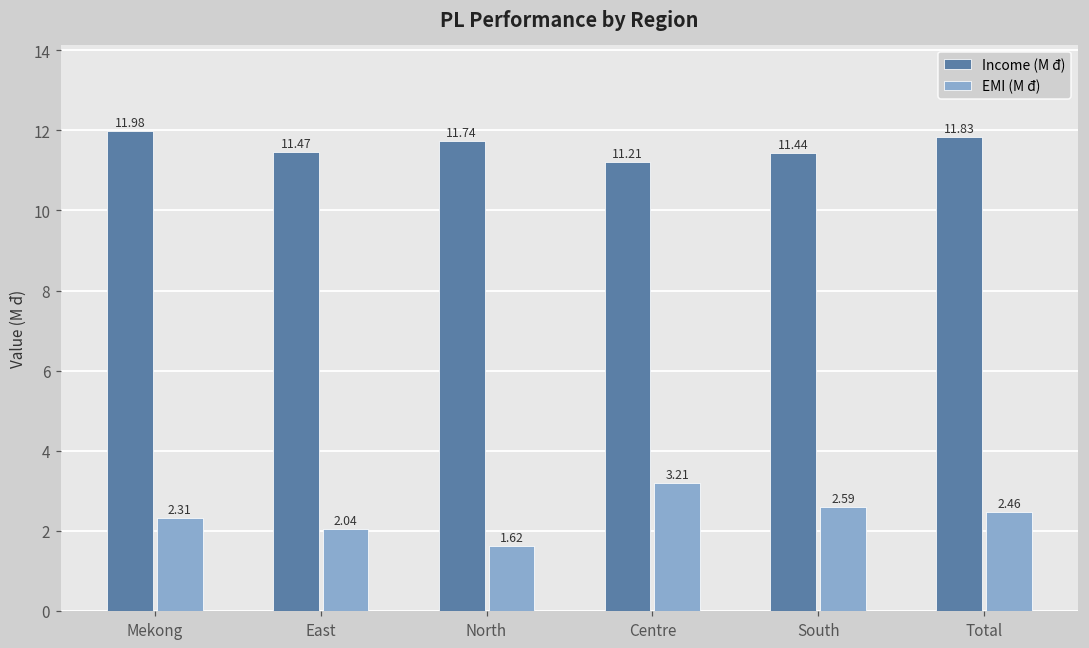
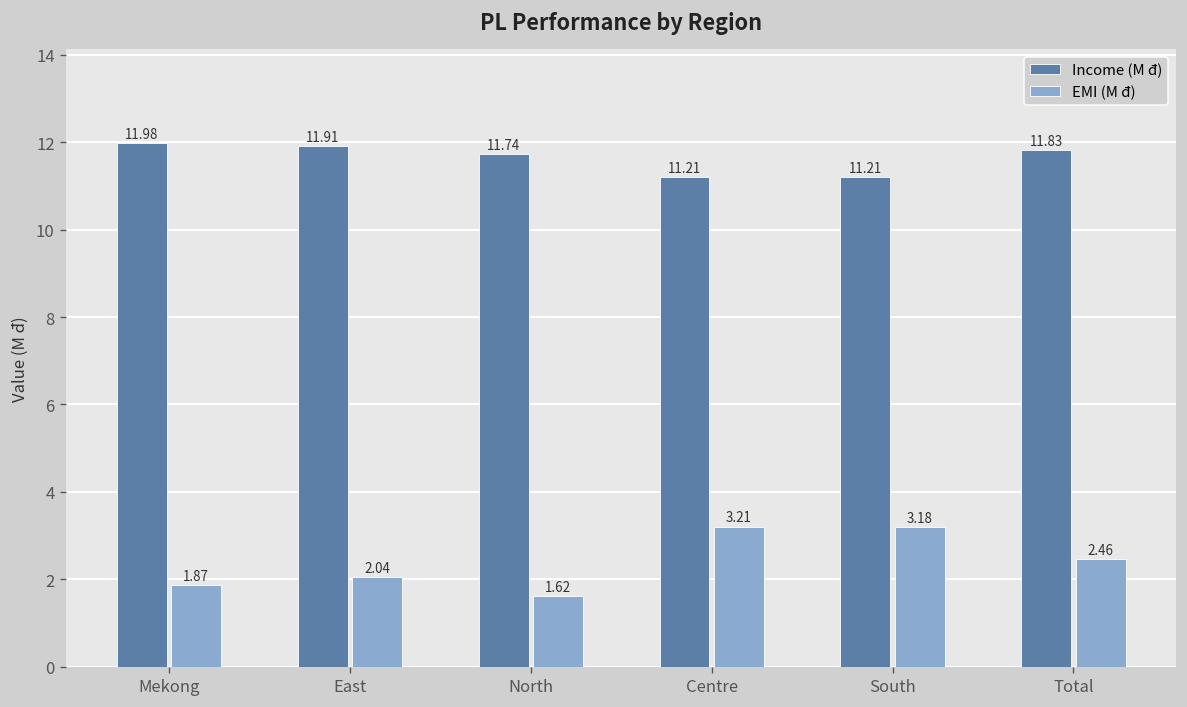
  {
    "Income (M đ)": {
      "Mekong": 11.98,
-     "East": 11.47,
+     "East": 11.91,
      "North": 11.74,
      "Centre": 11.21,
-     "South": 11.44,
+     "South": 11.21,
      "Total": 11.83
    },
    "EMI (M đ)": {
-     "Mekong": 2.31,
+     "Mekong": 1.87,
      "East": 2.04,
      "North": 1.62,
      "Centre": 3.21,
-     "South": 2.59,
+     "South": 3.18,
      "Total": 2.46
    }
  }
